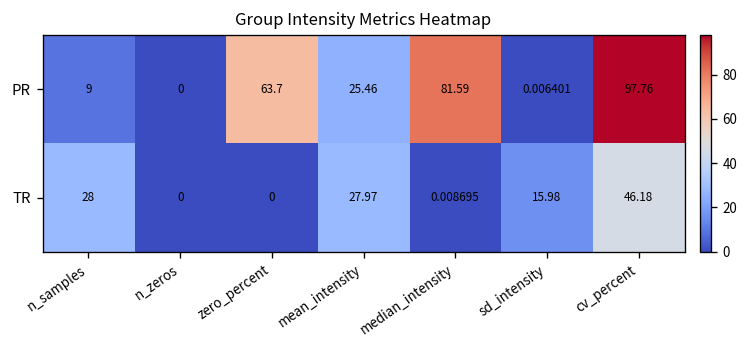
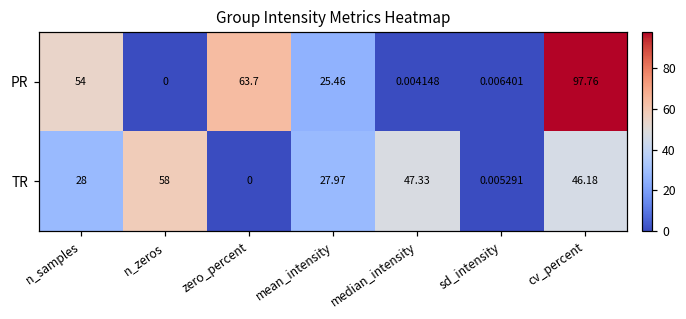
  {
    "PR": {
-     "n_samples": 9,
+     "n_samples": 54,
      "n_zeros": 0,
      "zero_percent": 63.7,
      "mean_intensity": 25.46,
-     "median_intensity": 81.59,
+     "median_intensity": 0.004148,
      "sd_intensity": 0.006401,
      "cv_percent": 97.76
    },
    "TR": {
      "n_samples": 28,
-     "n_zeros": 0,
+     "n_zeros": 58,
      "zero_percent": 0,
      "mean_intensity": 27.97,
-     "median_intensity": 0.008695,
-     "sd_intensity": 15.98,
+     "median_intensity": 47.33,
+     "sd_intensity": 0.005291,
      "cv_percent": 46.18
    }
  }
